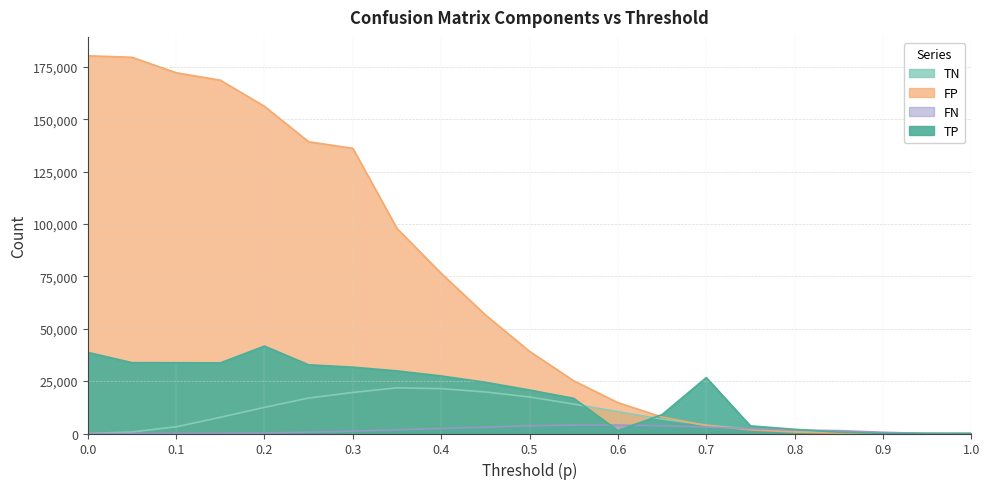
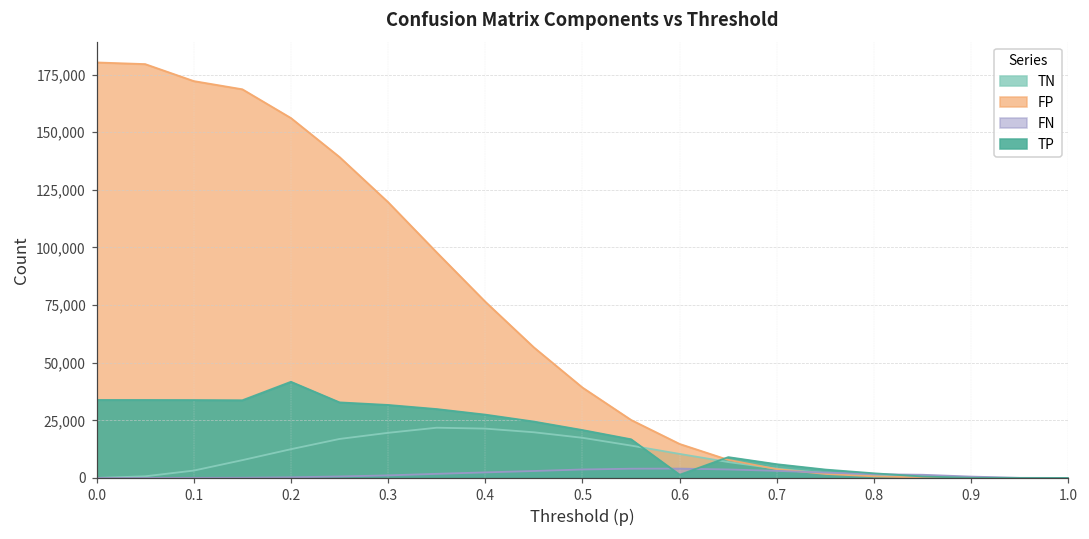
  {
    "FP": {
      "0.0": "180,000",
      "0.1": "172,000",
      "0.2": "156,000",
-     "0.3": "136,000",
+     "0.3": "120,000",
      "0.4": "76,000",
      "0.5": "39,000",
      "0.6": "15,000"
    },
    "TP": {
-     "0.0": "39,000",
+     "0.0": "34,000",
      "0.1": "34,000",
      "0.2": "42,000",
      "0.3": "32,000",
      "0.4": "27,000",
      "0.5": "21,000",
      "0.6": "1,000",
-     "0.7": "27,000"
+     "0.7": "6,000"
    }
  }
